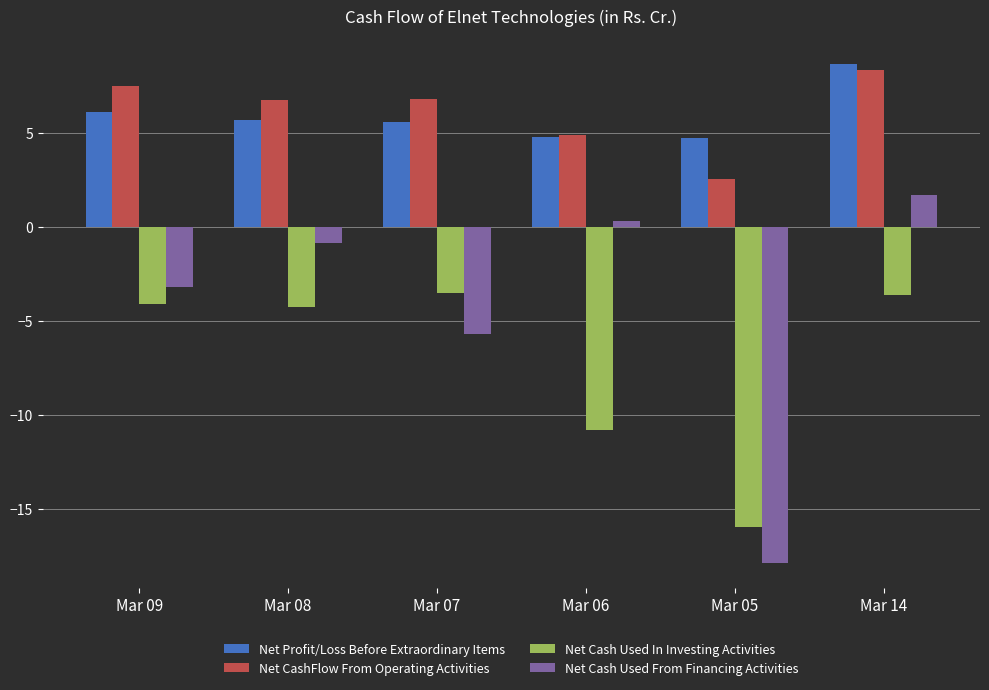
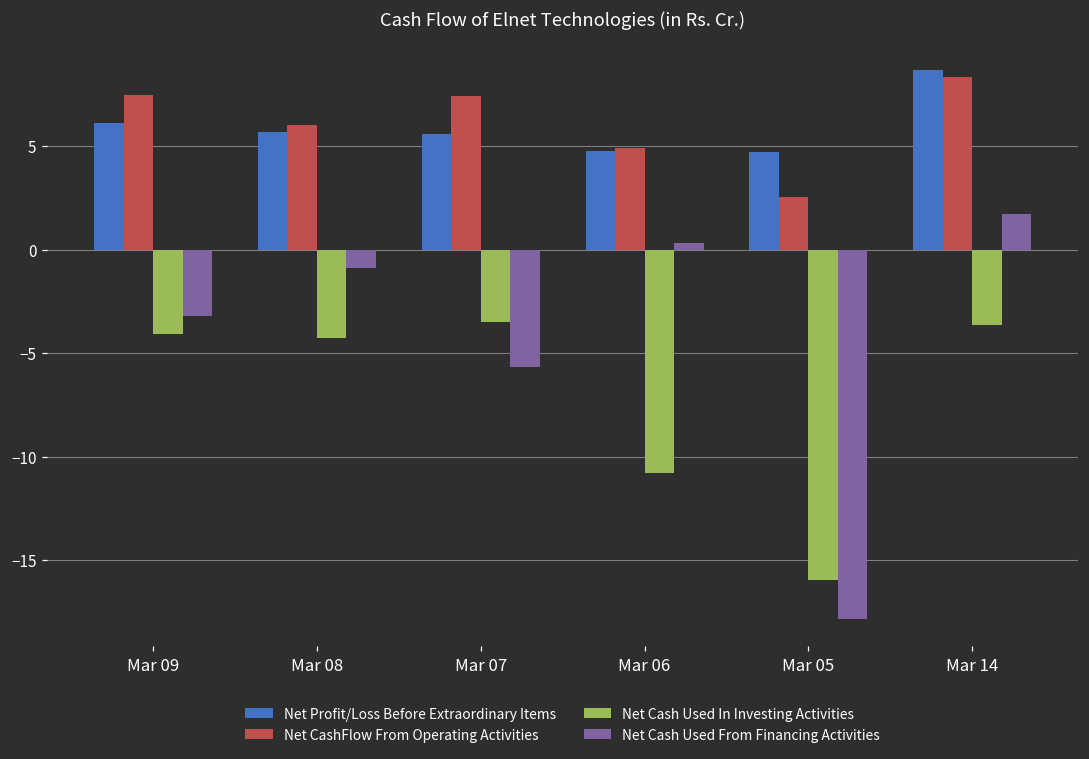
  {
    "Net Profit/Loss Before Extraordinary Items": {
      "Mar 09": 6.1,
      "Mar 08": 5.7,
      "Mar 07": 5.6,
      "Mar 06": 4.8,
      "Mar 05": 4.7,
      "Mar 14": 8.7
    },
    "Net CashFlow From Operating Activities": {
      "Mar 09": 7.5,
-     "Mar 08": 6.7,
-     "Mar 07": 6.8,
+     "Mar 08": 6.0,
+     "Mar 07": 7.4,
      "Mar 06": 4.9,
      "Mar 05": 2.5,
      "Mar 14": 8.3
    },
    "Net Cash Used In Investing Activities": {
      "Mar 09": -4.1,
      "Mar 08": -4.3,
      "Mar 07": -3.5,
      "Mar 06": -10.8,
      "Mar 05": -16.0,
      "Mar 14": -3.6
    },
    "Net Cash Used From Financing Activities": {
      "Mar 09": -3.2,
      "Mar 08": -0.9,
      "Mar 07": -5.7,
      "Mar 06": 0.3,
      "Mar 05": -17.8,
      "Mar 14": 1.7
    }
  }
